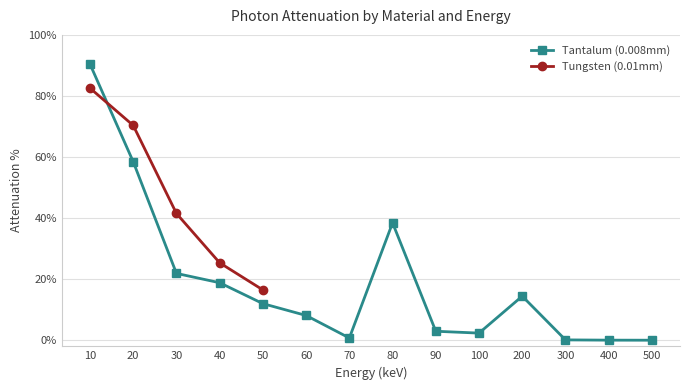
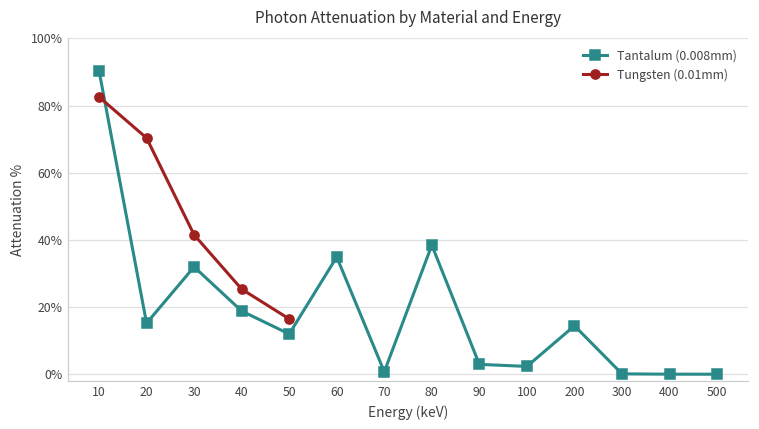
  {
    "Tantalum (0.008mm)": {
      "10": "90%",
-     "20": "58%",
-     "30": "22%",
+     "20": "15%",
+     "30": "32%",
      "40": "19%",
      "50": "12%",
-     "60": "8%",
+     "60": "35%",
      "70": "1%",
      "80": "38%",
      "90": "3%",
      "100": "2%",
      "200": "14%",
      "300": "0%",
      "400": "0%",
      "500": "0%"
    },
    "Tungsten (0.01mm)": {
      "10": "83%",
      "20": "70%",
      "30": "42%",
      "40": "25%",
      "50": "16%"
    }
  }
